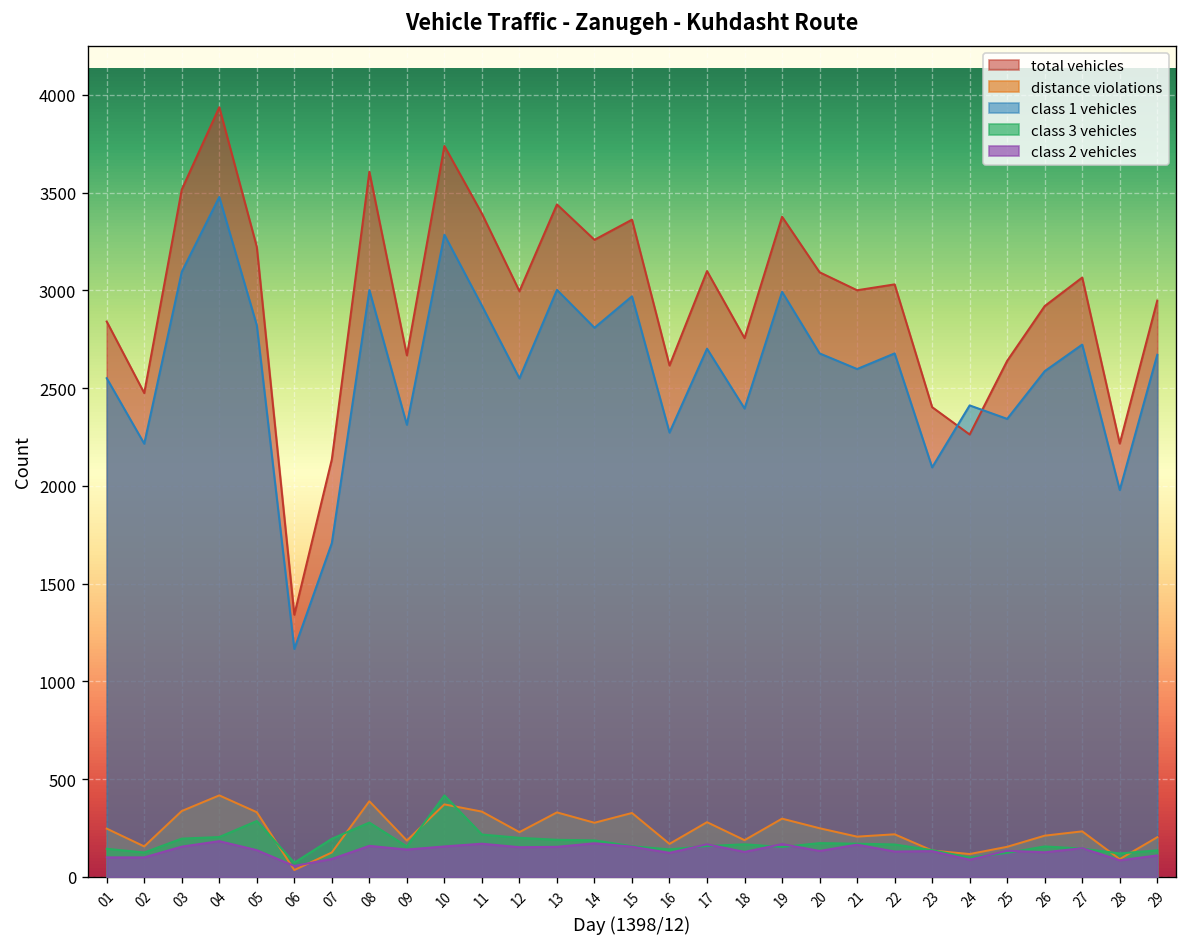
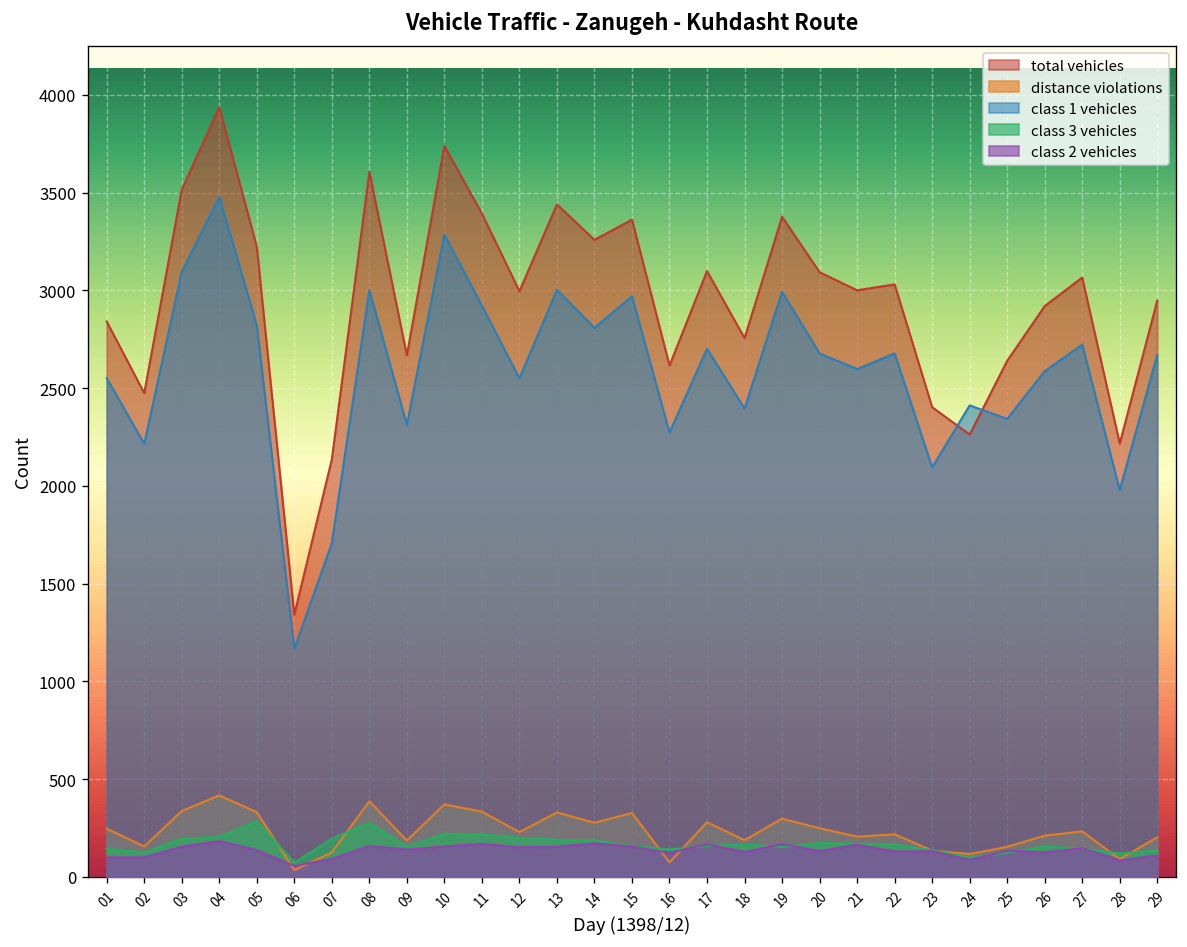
  {
    "total vehicles": {
      "01": 2840,
      "02": 2480,
      "03": 3520,
      "04": 3940,
      "05": 3220,
      "06": 1340,
      "07": 2140,
      "08": 3610,
      "09": 2670,
      "10": 3740,
      "11": 3390,
      "12": 3000,
      "13": 3440,
      "14": 3260,
      "15": 3360,
      "16": 2620,
      "17": 3100,
      "18": 2760,
      "19": 3380,
      "20": 3090,
      "21": 3000,
      "22": 3030,
      "23": 2400,
      "24": 2260,
      "25": 2640,
      "26": 2920,
      "27": 3070,
      "28": 2220,
      "29": 2950
    },
    "distance violations": {
      "01": 250,
      "02": 160,
      "03": 340,
      "04": 420,
      "05": 330,
      "06": 40,
      "07": 130,
      "08": 390,
      "09": 190,
      "10": 370,
      "11": 330,
      "12": 230,
      "13": 330,
      "14": 280,
      "15": 330,
-     "16": 170,
+     "16": 70,
      "17": 280,
      "18": 190,
      "19": 300,
      "20": 250,
      "21": 210,
      "22": 220,
      "24": 120,
      "25": 150,
      "26": 210,
      "27": 230,
      "29": 200
    },
    "class 1 vehicles": {
      "01": 2550,
      "02": 2220,
      "03": 3100,
      "04": 3480,
      "05": 2820,
      "06": 1170,
      "07": 1710,
      "08": 3000,
      "09": 2310,
      "10": 3290,
      "11": 2920,
      "12": 2550,
      "13": 3000,
      "14": 2810,
      "15": 2970,
      "16": 2270,
      "17": 2700,
      "18": 2400,
      "19": 2990,
      "20": 2680,
      "21": 2600,
      "22": 2680,
      "23": 2100,
      "24": 2410,
      "25": 2340,
      "26": 2590,
      "27": 2720,
      "28": 1980,
      "29": 2670
    },
    "class 3 vehicles": {
      "01": 140,
      "02": 130,
      "03": 200,
      "04": 200,
      "05": 290,
      "06": 70,
      "07": 200,
      "08": 280,
      "09": 160,
-     "10": 420,
+     "10": 220,
      "11": 220,
      "12": 200,
      "13": 190,
      "16": 140,
      "18": 170,
      "20": 170,
      "22": 170,
      "26": 160,
      "28": 120,
      "29": 140
    },
    "class 2 vehicles": {
      "01": 100,
      "02": 100,
      "03": 160,
      "04": 180,
      "05": 140,
      "06": 60,
      "07": 90,
      "08": 160,
      "09": 140,
      "10": 160,
      "11": 170,
      "12": 150,
      "13": 150,
      "16": 120,
      "18": 130,
      "20": 130,
      "22": 130,
      "26": 130,
      "29": 110
    }
  }
